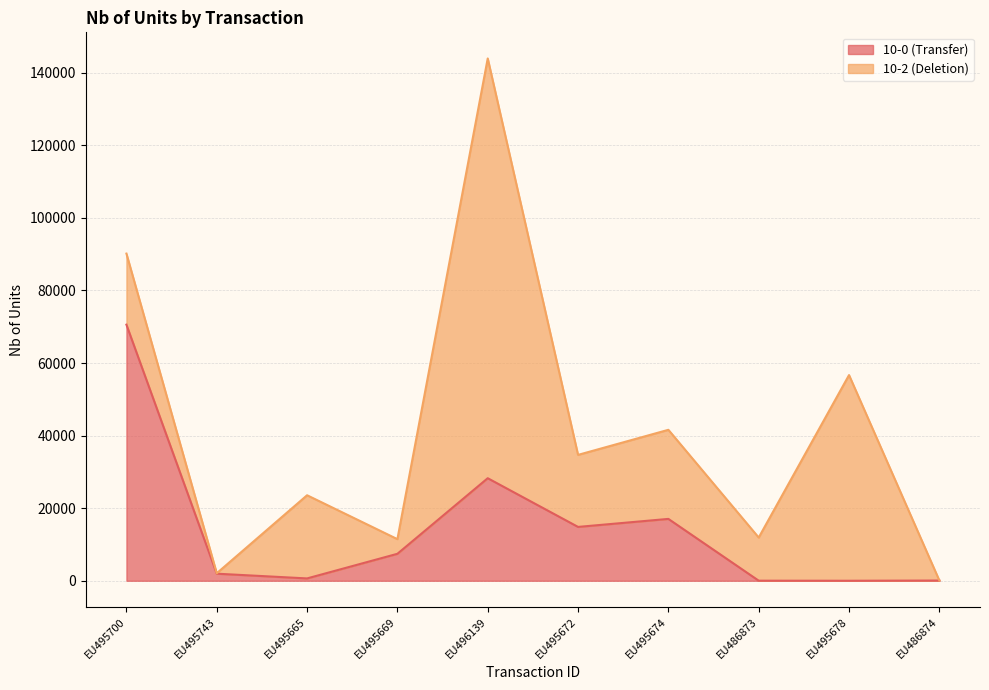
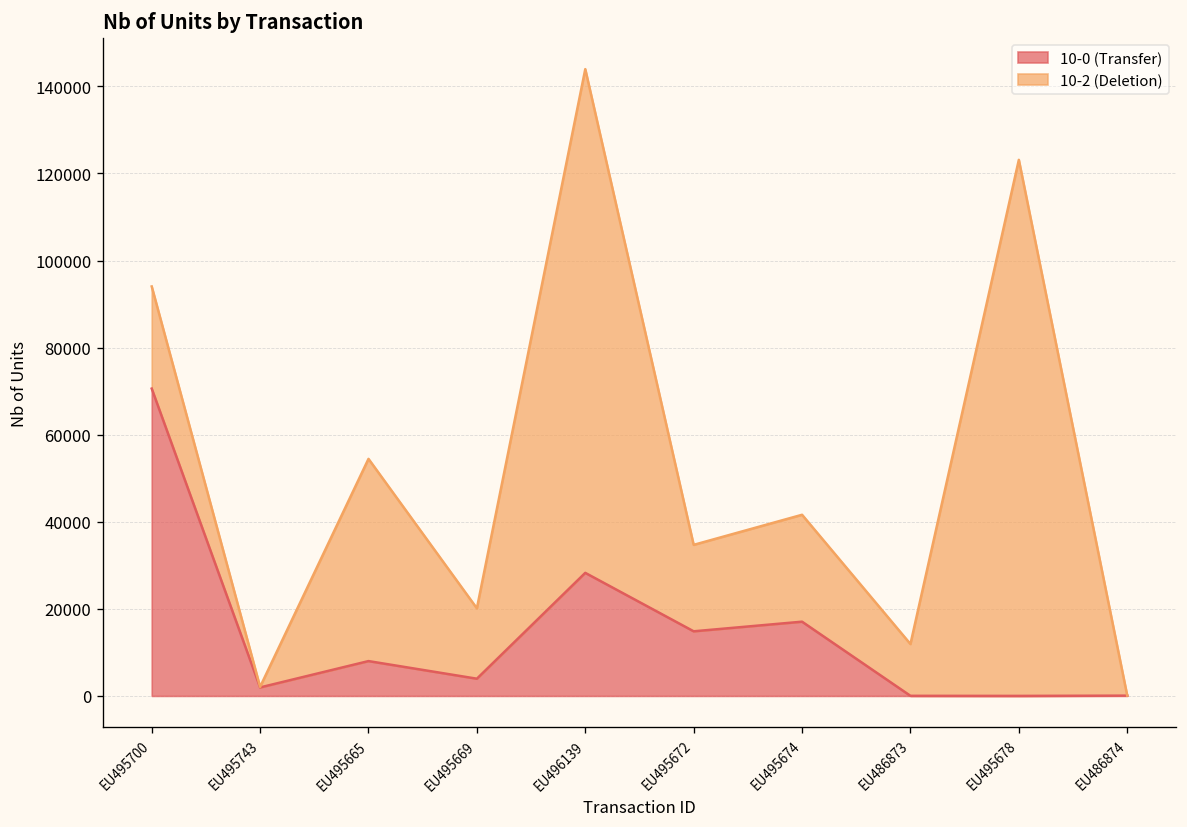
  {
    "10-0 (Transfer)": {
      "EU495700": 71000,
-     "EU495665": 1000,
-     "EU495669": 7000,
+     "EU495665": 8000,
+     "EU495669": 4000,
      "EU496139": 28000,
      "EU495672": 15000,
      "EU495674": 17000,
      "EU486873": 0,
      "EU495678": 0
    },
    "10-2 (Deletion)": {
-     "EU495700": 20000,
-     "EU495665": 23000,
-     "EU495669": 4000,
+     "EU495700": 23000,
+     "EU495665": 46000,
+     "EU495669": 16000,
      "EU496139": 116000,
      "EU495672": 20000,
      "EU495674": 25000,
      "EU486873": 12000,
-     "EU495678": 57000
+     "EU495678": 123000
    }
  }
